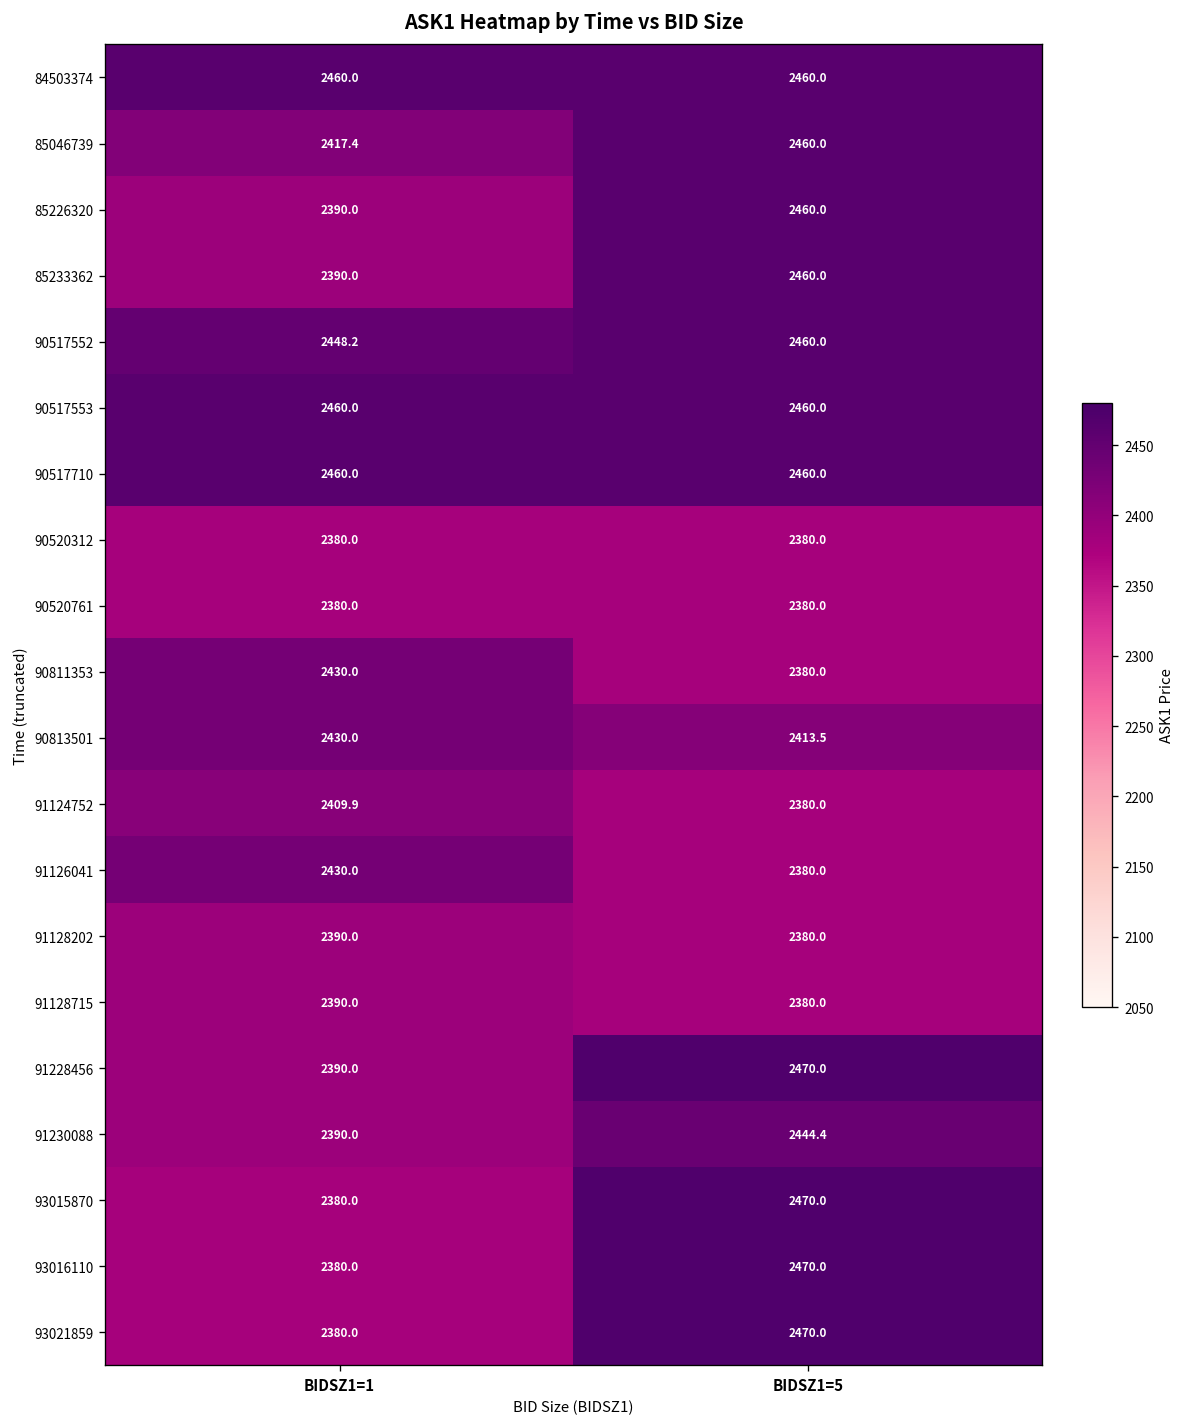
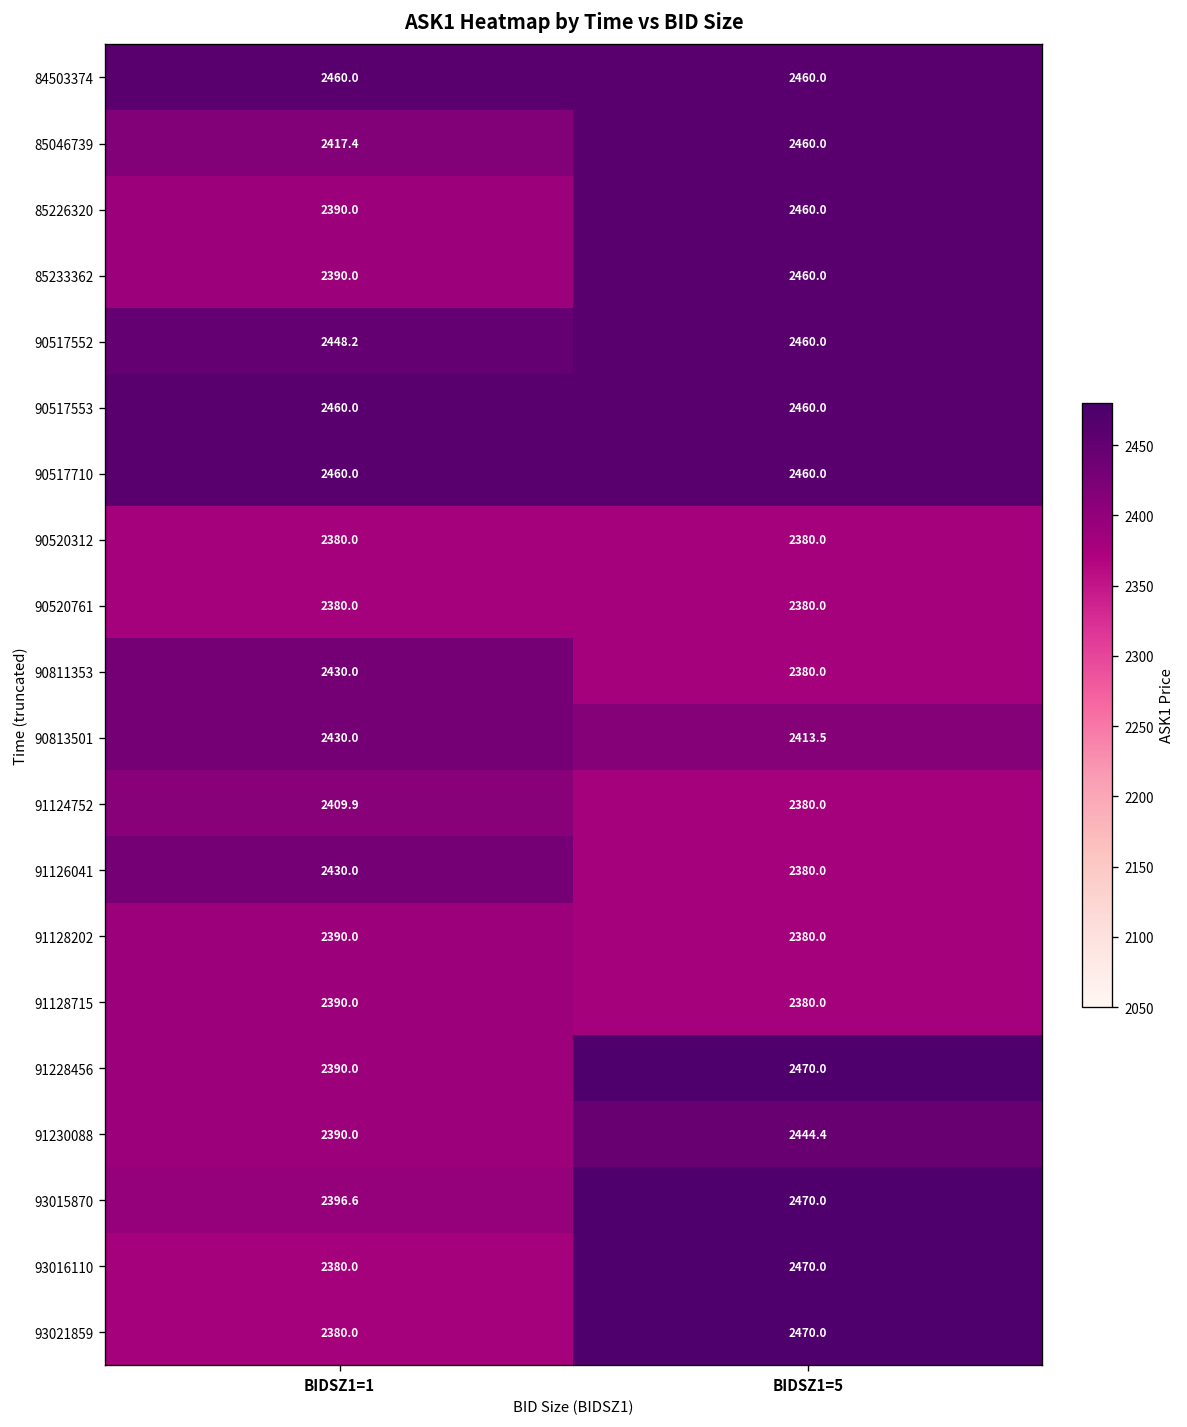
  {
    "84503374": {
      "BIDSZ1=1": 2460.0,
      "BIDSZ1=5": 2460.0
    },
    "85046739": {
      "BIDSZ1=1": 2417.4,
      "BIDSZ1=5": 2460.0
    },
    "85226320": {
      "BIDSZ1=1": 2390.0,
      "BIDSZ1=5": 2460.0
    },
    "85233362": {
      "BIDSZ1=1": 2390.0,
      "BIDSZ1=5": 2460.0
    },
    "90517552": {
      "BIDSZ1=1": 2448.2,
      "BIDSZ1=5": 2460.0
    },
    "90517553": {
      "BIDSZ1=1": 2460.0,
      "BIDSZ1=5": 2460.0
    },
    "90517710": {
      "BIDSZ1=1": 2460.0,
      "BIDSZ1=5": 2460.0
    },
    "90520312": {
      "BIDSZ1=1": 2380.0,
      "BIDSZ1=5": 2380.0
    },
    "90520761": {
      "BIDSZ1=1": 2380.0,
      "BIDSZ1=5": 2380.0
    },
    "90811353": {
      "BIDSZ1=1": 2430.0,
      "BIDSZ1=5": 2380.0
    },
    "90813501": {
      "BIDSZ1=1": 2430.0,
      "BIDSZ1=5": 2413.5
    },
    "91124752": {
      "BIDSZ1=1": 2409.9,
      "BIDSZ1=5": 2380.0
    },
    "91126041": {
      "BIDSZ1=1": 2430.0,
      "BIDSZ1=5": 2380.0
    },
    "91128202": {
      "BIDSZ1=1": 2390.0,
      "BIDSZ1=5": 2380.0
    },
    "91128715": {
      "BIDSZ1=1": 2390.0,
      "BIDSZ1=5": 2380.0
    },
    "91228456": {
      "BIDSZ1=1": 2390.0,
      "BIDSZ1=5": 2470.0
    },
    "91230088": {
      "BIDSZ1=1": 2390.0,
      "BIDSZ1=5": 2444.4
    },
    "93015870": {
-     "BIDSZ1=1": 2380.0,
+     "BIDSZ1=1": 2396.6,
      "BIDSZ1=5": 2470.0
    },
    "93016110": {
      "BIDSZ1=1": 2380.0,
      "BIDSZ1=5": 2470.0
    },
    "93021859": {
      "BIDSZ1=1": 2380.0,
      "BIDSZ1=5": 2470.0
    }
  }
